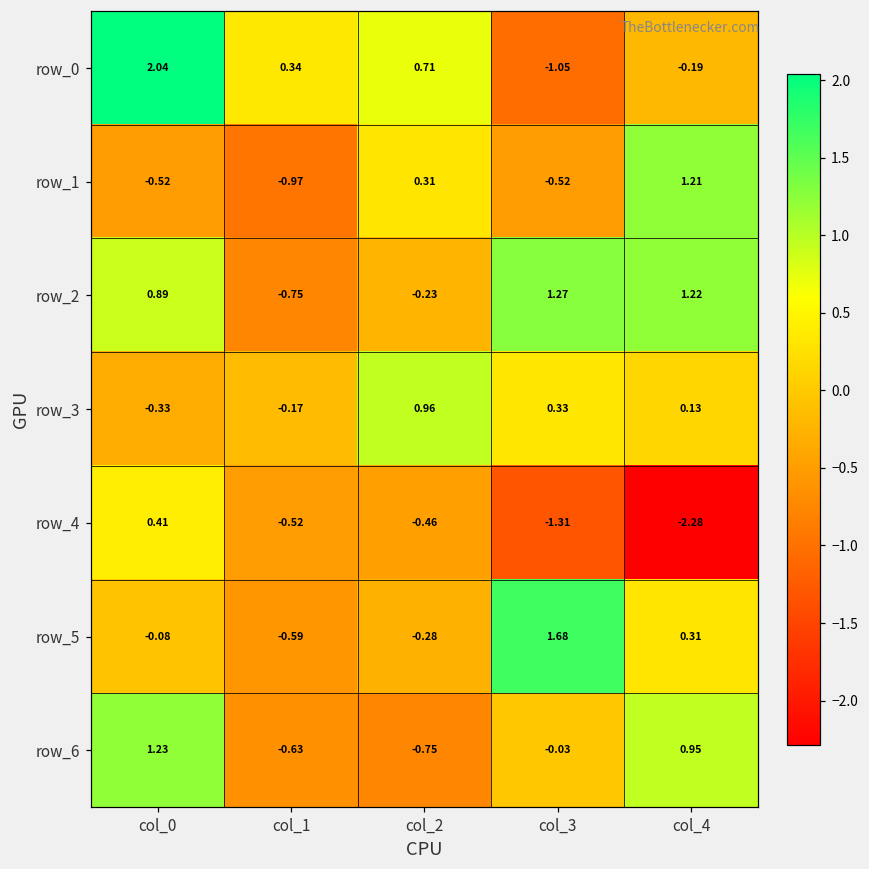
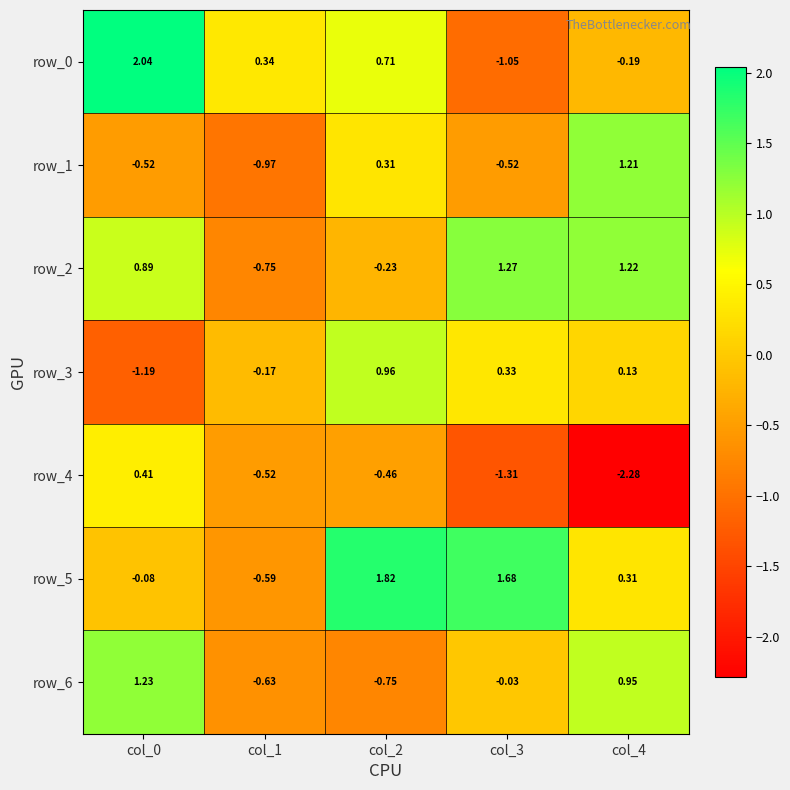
  {
    "row_0": {
      "col_0": 2.04,
      "col_1": 0.34,
      "col_2": 0.71,
      "col_3": -1.05,
      "col_4": -0.19
    },
    "row_1": {
      "col_0": -0.52,
      "col_1": -0.97,
      "col_2": 0.31,
      "col_3": -0.52,
      "col_4": 1.21
    },
    "row_2": {
      "col_0": 0.89,
      "col_1": -0.75,
      "col_2": -0.23,
      "col_3": 1.27,
      "col_4": 1.22
    },
    "row_3": {
-     "col_0": -0.33,
+     "col_0": -1.19,
      "col_1": -0.17,
      "col_2": 0.96,
      "col_3": 0.33,
      "col_4": 0.13
    },
    "row_4": {
      "col_0": 0.41,
      "col_1": -0.52,
      "col_2": -0.46,
      "col_3": -1.31,
      "col_4": -2.28
    },
    "row_5": {
      "col_0": -0.08,
      "col_1": -0.59,
-     "col_2": -0.28,
+     "col_2": 1.82,
      "col_3": 1.68,
      "col_4": 0.31
    },
    "row_6": {
      "col_0": 1.23,
      "col_1": -0.63,
      "col_2": -0.75,
      "col_3": -0.03,
      "col_4": 0.95
    }
  }
